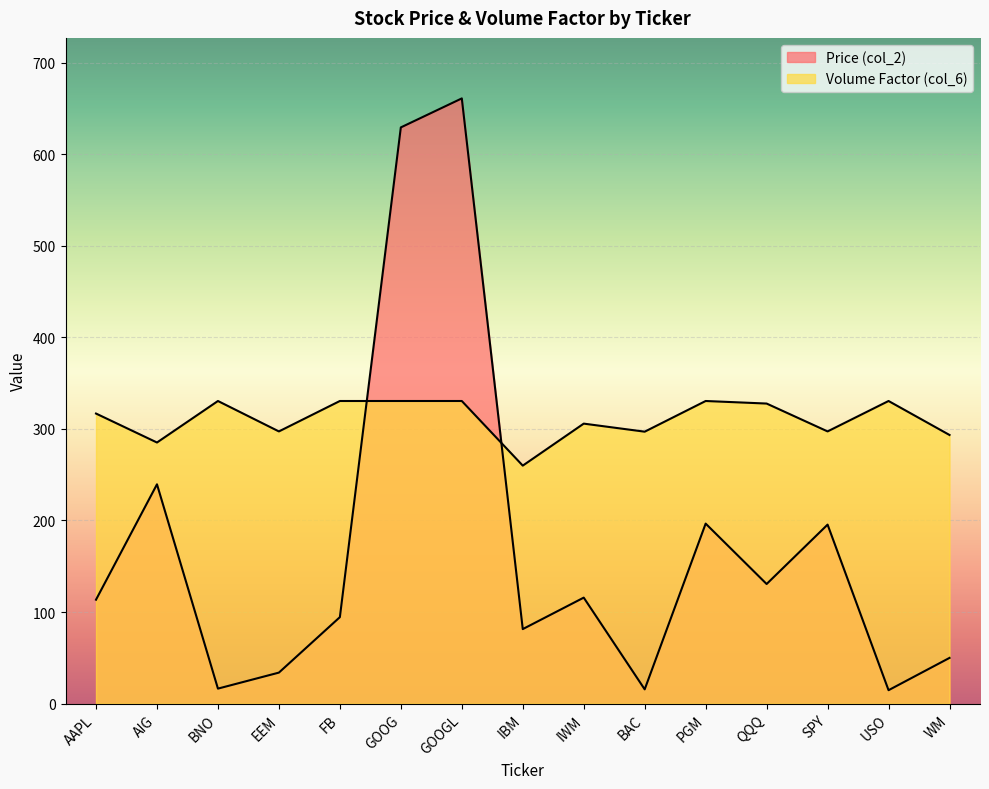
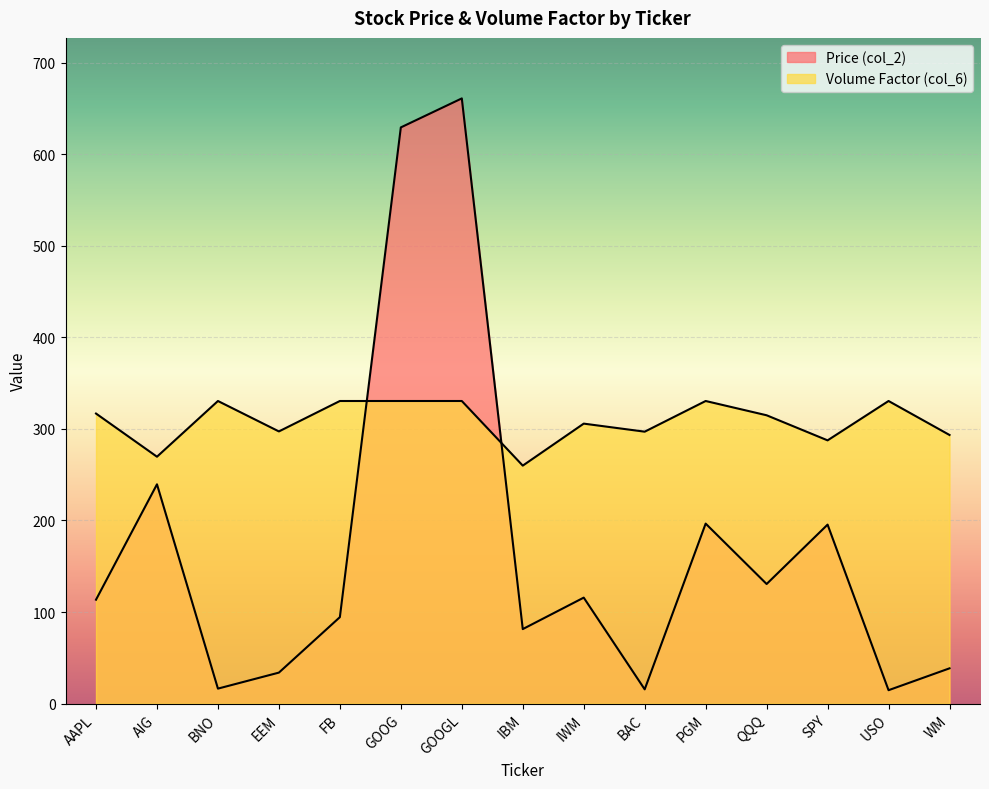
  {
    "Price (col_2)": {
      "AAPL": 110,
      "AIG": 240,
      "BNO": 20,
      "EEM": 30,
      "FB": 90,
      "GOOG": 630,
      "GOOGL": 660,
      "IBM": 80,
      "IWM": 120,
      "BAC": 20,
      "PGM": 200,
      "QQQ": 130,
      "SPY": 200,
      "USO": 10,
-     "WM": 50
+     "WM": 40
    },
    "Volume Factor (col_6)": {
      "AAPL": 320,
-     "AIG": 290,
+     "AIG": 270,
      "BNO": 330,
      "EEM": 300,
      "FB": 330,
      "GOOG": 330,
      "GOOGL": 330,
      "IBM": 260,
      "IWM": 310,
      "BAC": 300,
      "PGM": 330,
-     "QQQ": 330,
-     "SPY": 300,
+     "QQQ": 310,
+     "SPY": 290,
      "USO": 330,
      "WM": 290
    }
  }
